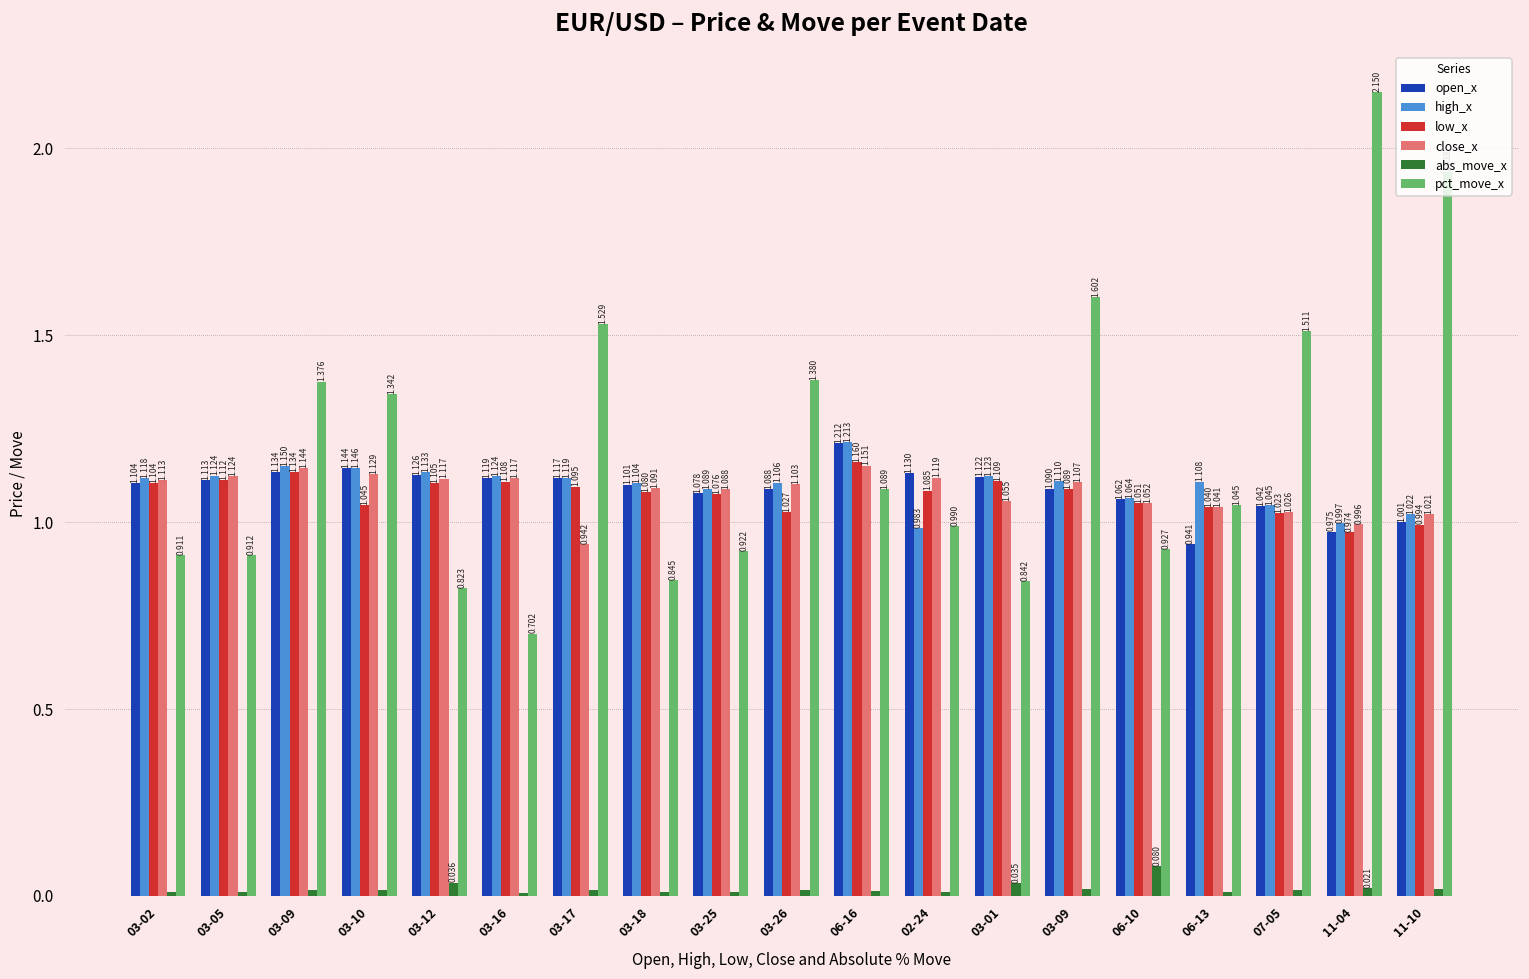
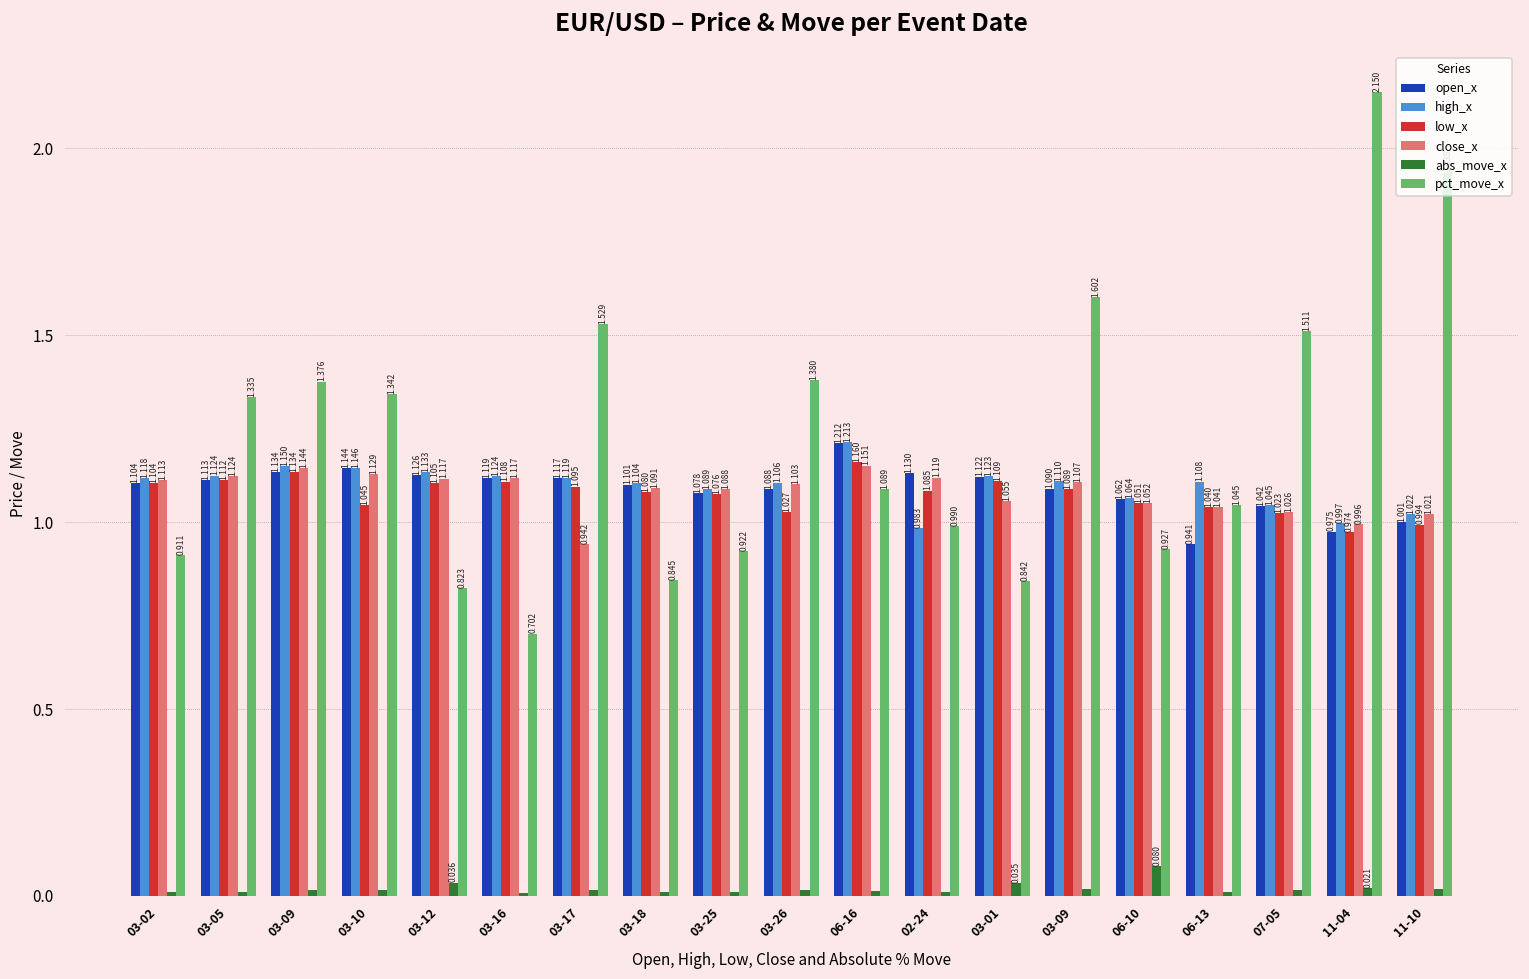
  {
    "open_x": {
      "03-02": 1.104,
      "03-05": 1.113,
      "03-10": 1.144,
      "03-12": 1.126,
      "03-16": 1.119,
      "03-17": 1.117,
      "03-18": 1.101,
      "03-25": 1.078,
      "03-26": 1.088,
      "06-16": 1.212,
      "02-24": 1.130,
      "03-01": 1.122,
      "06-10": 1.062,
      "06-13": 0.941,
      "07-05": 1.042,
      "11-04": 0.975,
      "11-10": 1.001
    },
    "high_x": {
      "03-02": 1.118,
      "03-05": 1.124,
      "03-10": 1.146,
      "03-12": 1.133,
      "03-16": 1.124,
      "03-17": 1.119,
      "03-18": 1.104,
      "03-25": 1.089,
      "03-26": 1.106,
      "06-16": 1.213,
      "02-24": 0.983,
      "03-01": 1.123,
      "06-10": 1.064,
      "06-13": 1.108,
      "07-05": 1.045,
      "11-04": 0.997,
      "11-10": 1.022
    },
    "low_x": {
      "03-02": 1.104,
      "03-05": 1.112,
      "03-10": 1.045,
      "03-12": 1.105,
      "03-16": 1.108,
      "03-17": 1.095,
      "03-18": 1.080,
      "03-25": 1.076,
      "03-26": 1.027,
      "06-16": 1.160,
      "02-24": 1.085,
      "03-01": 1.109,
      "06-10": 1.051,
      "06-13": 1.040,
      "07-05": 1.023,
      "11-04": 0.974,
      "11-10": 0.994
    },
    "close_x": {
      "03-02": 1.113,
      "03-05": 1.124,
      "03-10": 1.129,
      "03-12": 1.117,
      "03-16": 1.117,
      "03-17": 0.942,
      "03-18": 1.091,
      "03-25": 1.088,
      "03-26": 1.103,
      "06-16": 1.151,
      "02-24": 1.119,
      "03-01": 1.055,
      "06-10": 1.052,
      "06-13": 1.041,
      "07-05": 1.026,
      "11-04": 0.996,
      "11-10": 1.021
    },
    "abs_move_x": {
      "03-12": 0.036,
      "03-01": 0.035,
      "06-10": 0.080,
      "11-04": 0.021
    },
    "pct_move_x": {
      "03-02": 0.911,
-     "03-05": 0.912,
+     "03-05": 1.335,
      "03-10": 1.342,
      "03-12": 0.823,
      "03-16": 0.702,
      "03-17": 1.529,
      "03-18": 0.845,
      "03-25": 0.922,
      "03-26": 1.380,
      "06-16": 1.089,
      "02-24": 0.990,
      "03-01": 0.842,
      "06-10": 0.927,
      "06-13": 1.045,
      "07-05": 1.511,
      "11-04": 2.150
    }
  }
